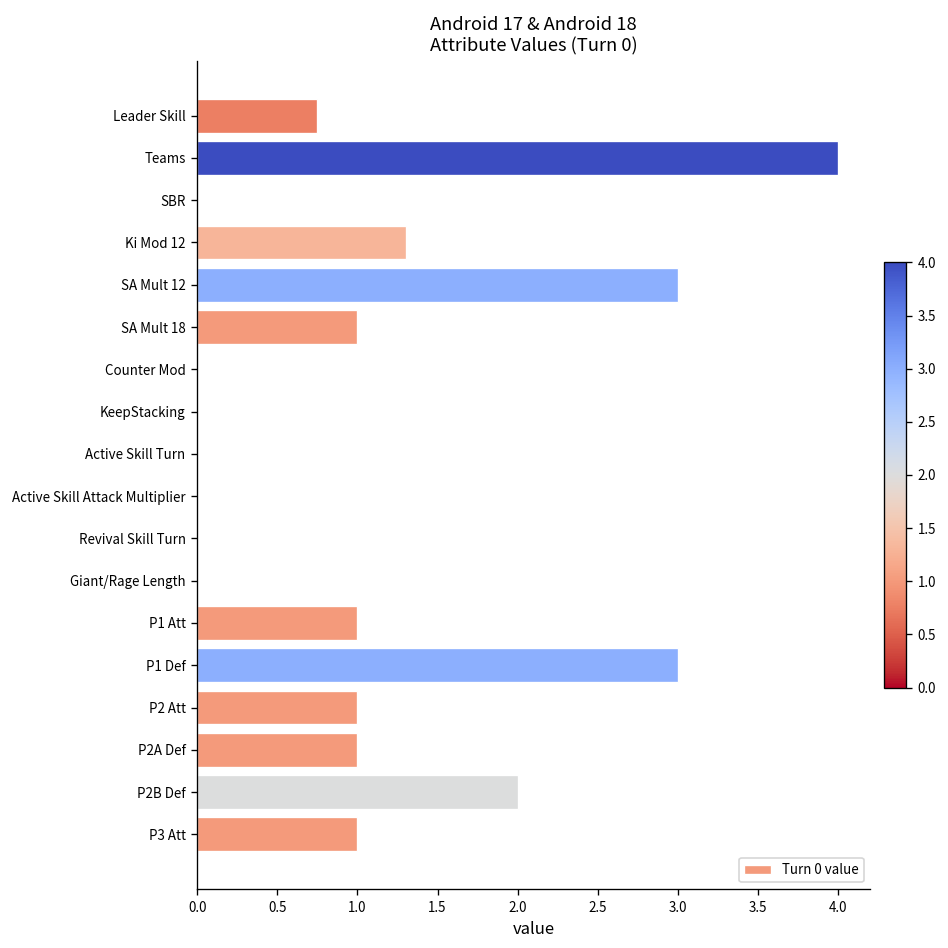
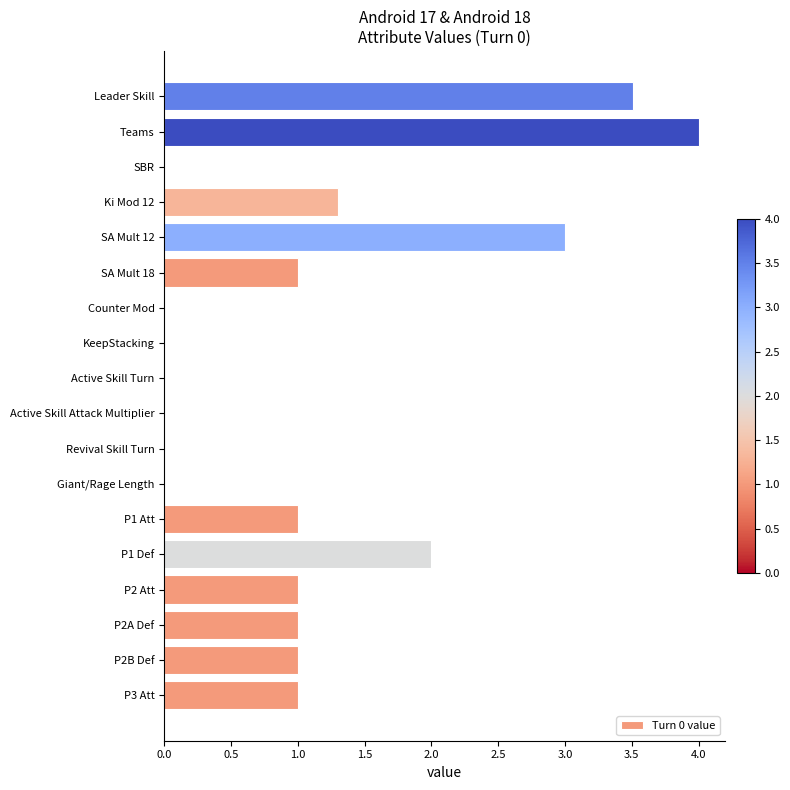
  {
-   "Leader Skill": 0.75,
+   "Leader Skill": 3.51,
    "Teams": 4.00,
    "SBR": 0.00,
    "Ki Mod 12": 1.30,
    "SA Mult 12": 3.00,
    "SA Mult 18": 1.00,
    "Counter Mod": 0.00,
    "KeepStacking": 0.00,
    "Active Skill Turn": 0.00,
    "Active Skill Attack Multiplier": 0.00,
    "Revival Skill Turn": 0.00,
    "Giant/Rage Length": 0.00,
    "P1 Att": 1.00,
-   "P1 Def": 3,
+   "P1 Def": 2,
    "P2 Att": 1.00,
    "P2A Def": 1.00,
-   "P2B Def": 2,
+   "P2B Def": 1,
    "P3 Att": 1.00
  }
